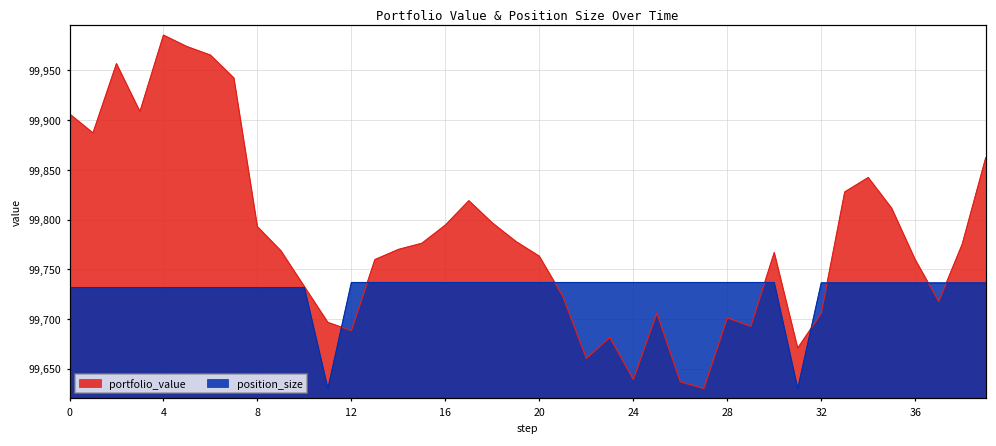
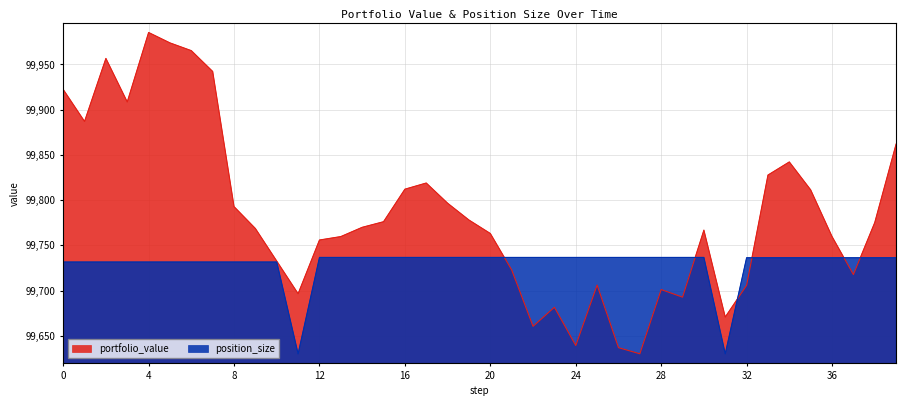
  {
    "portfolio_value": {
-     "0": "99,910",
+     "0": "99,920",
      "4": "99,990",
      "8": "99,790",
-     "12": "99,690",
-     "16": "99,790",
+     "12": "99,760",
+     "16": "99,810",
      "20": "99,760",
      "24": "99,640",
      "28": "99,700",
      "32": "99,710",
      "36": "99,760"
    },
    "position_size": {
      "0": "99,730",
      "4": "99,730",
      "8": "99,730",
      "12": "99,740",
      "16": "99,740",
      "20": "99,740",
      "24": "99,740",
      "28": "99,740",
      "32": "99,740",
      "36": "99,740"
    }
  }
